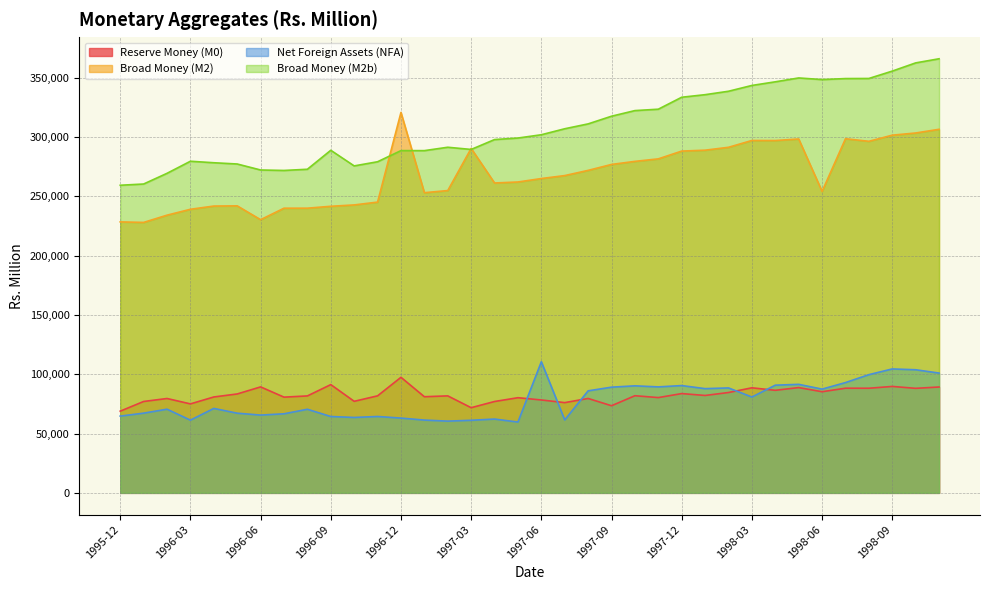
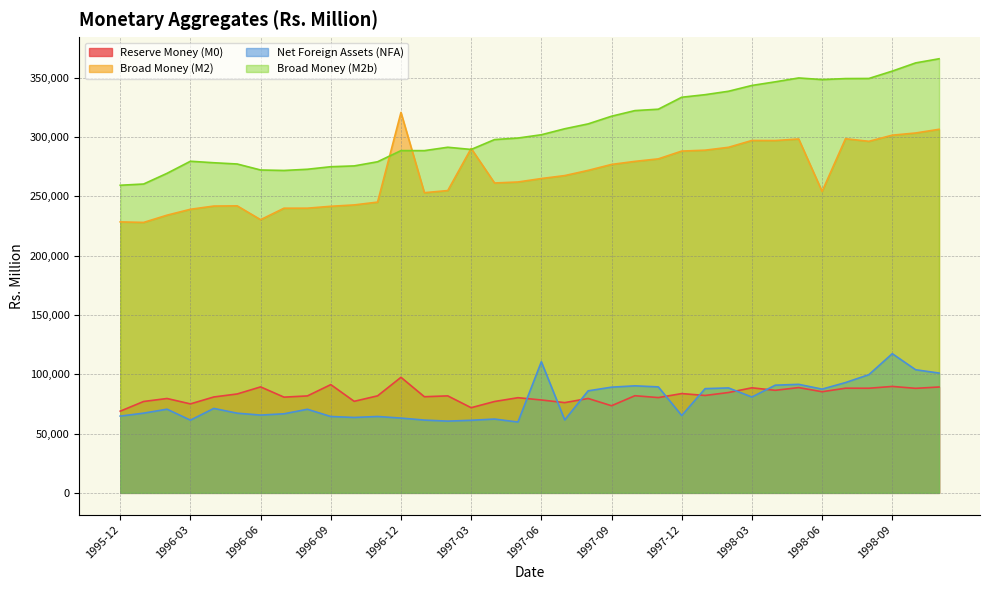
  {
    "Reserve Money (M0)": {
      "1995-12": "69,000",
      "1996-03": "75,000",
      "1996-06": "89,000",
      "1996-09": "91,000",
      "1996-12": "97,000",
      "1997-03": "72,000",
      "1997-06": "78,000",
      "1997-09": "73,000",
      "1997-12": "84,000",
      "1998-03": "89,000",
      "1998-06": "85,000",
      "1998-09": "90,000"
    },
    "Broad Money (M2)": {
      "1995-12": "229,000",
      "1996-03": "239,000",
      "1996-06": "230,000",
      "1996-09": "242,000",
      "1996-12": "321,000",
      "1997-06": "265,000",
      "1997-09": "277,000",
      "1997-12": "288,000",
      "1998-03": "297,000",
      "1998-06": "254,000",
      "1998-09": "302,000"
    },
    "Net Foreign Assets (NFA)": {
      "1995-12": "65,000",
      "1996-03": "61,000",
      "1996-06": "66,000",
      "1996-09": "64,000",
      "1996-12": "63,000",
      "1997-03": "61,000",
      "1997-06": "111,000",
      "1997-09": "89,000",
-     "1997-12": "90,000",
+     "1997-12": "65,000",
      "1998-03": "81,000",
      "1998-06": "87,000",
-     "1998-09": "105,000"
+     "1998-09": "117,000"
    },
    "Broad Money (M2b)": {
      "1995-12": "259,000",
      "1996-03": "280,000",
      "1996-06": "272,000",
-     "1996-09": "289,000",
+     "1996-09": "275,000",
      "1996-12": "289,000",
      "1997-06": "302,000",
      "1997-09": "318,000",
      "1997-12": "334,000",
      "1998-03": "344,000",
      "1998-06": "349,000",
      "1998-09": "356,000"
    }
  }
